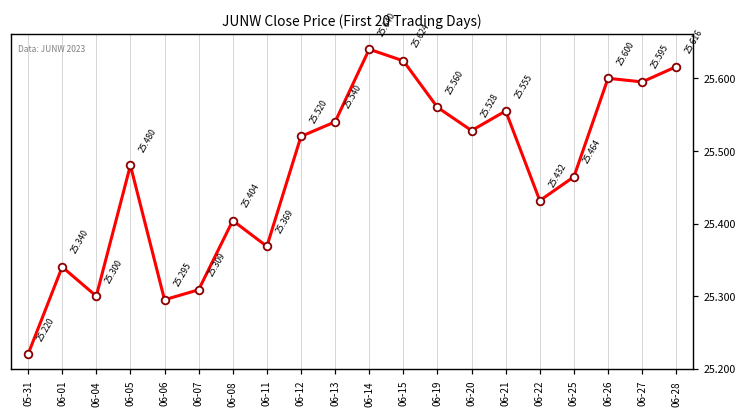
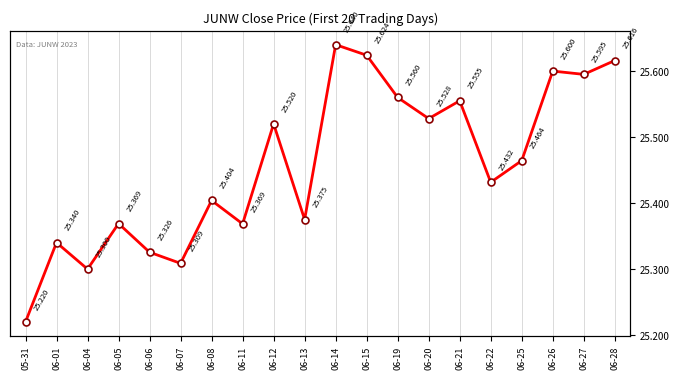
  {
    "05-31": 25.220,
    "06-01": 25.340,
    "06-04": 25.300,
-   "06-05": 25.480,
-   "06-06": 25.295,
+   "06-05": 25.369,
+   "06-06": 25.326,
    "06-07": 25.309,
    "06-08": 25.404,
    "06-11": 25.369,
    "06-12": 25.520,
-   "06-13": 25.540,
+   "06-13": 25.375,
    "06-14": 25.640,
    "06-15": 25.624,
    "06-19": 25.560,
    "06-20": 25.528,
    "06-21": 25.555,
    "06-22": 25.432,
    "06-25": 25.464,
    "06-26": 25.600,
    "06-27": 25.595,
    "06-28": 25.616
  }
